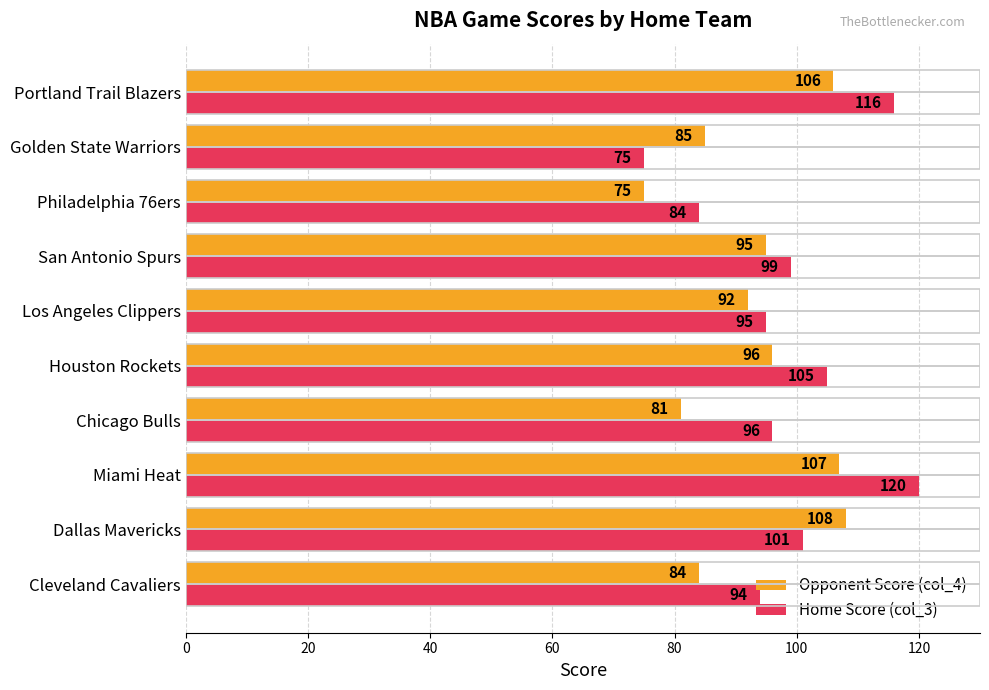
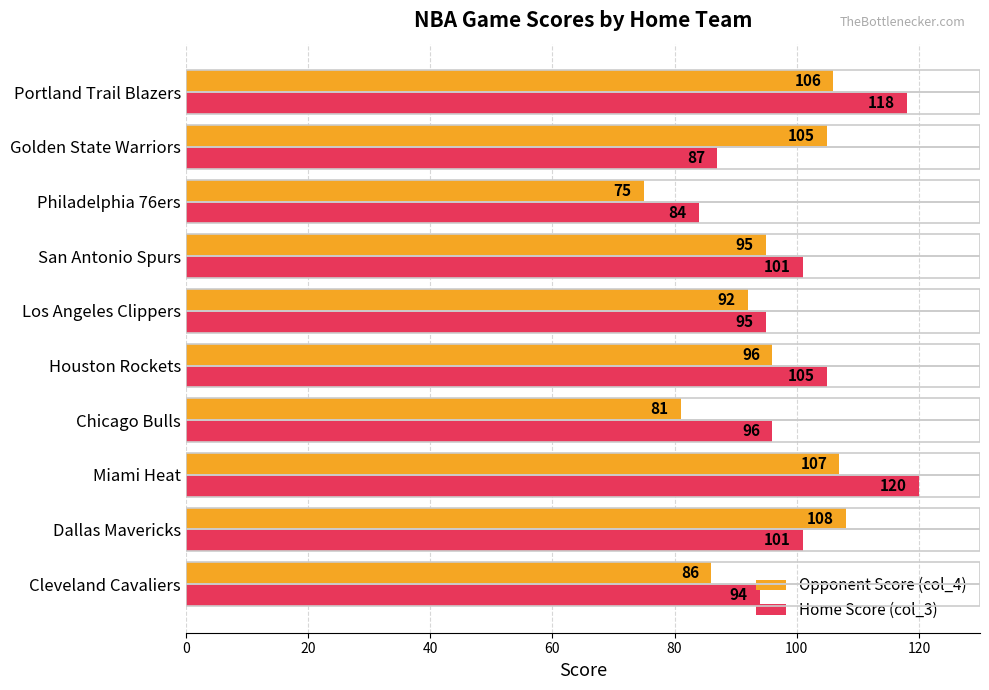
  {
    "Opponent Score (col_4)": {
      "Portland Trail Blazers": 106,
-     "Golden State Warriors": 85,
+     "Golden State Warriors": 105,
      "Philadelphia 76ers": 75,
      "San Antonio Spurs": 95,
      "Los Angeles Clippers": 92,
      "Houston Rockets": 96,
      "Chicago Bulls": 81,
      "Miami Heat": 107,
      "Dallas Mavericks": 108,
-     "Cleveland Cavaliers": 84
+     "Cleveland Cavaliers": 86
    },
    "Home Score (col_3)": {
-     "Portland Trail Blazers": 116,
-     "Golden State Warriors": 75,
+     "Portland Trail Blazers": 118,
+     "Golden State Warriors": 87,
      "Philadelphia 76ers": 84,
-     "San Antonio Spurs": 99,
+     "San Antonio Spurs": 101,
      "Los Angeles Clippers": 95,
      "Houston Rockets": 105,
      "Chicago Bulls": 96,
      "Miami Heat": 120,
      "Dallas Mavericks": 101,
      "Cleveland Cavaliers": 94
    }
  }
